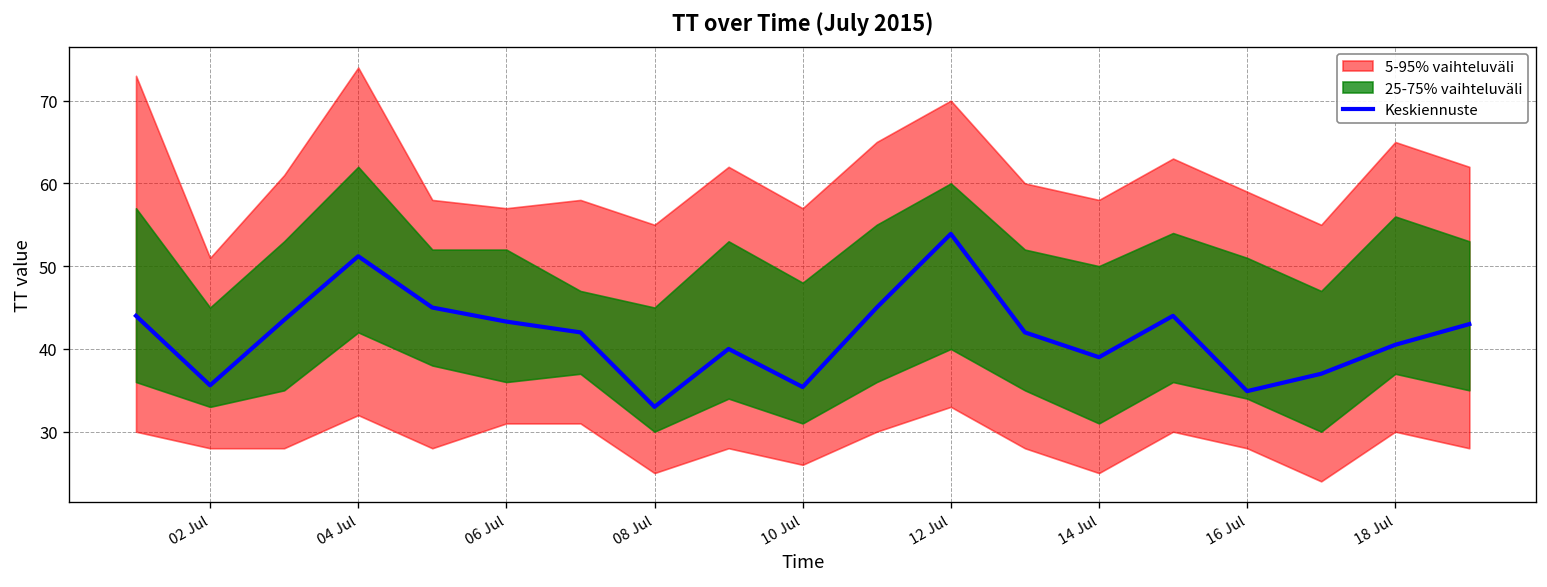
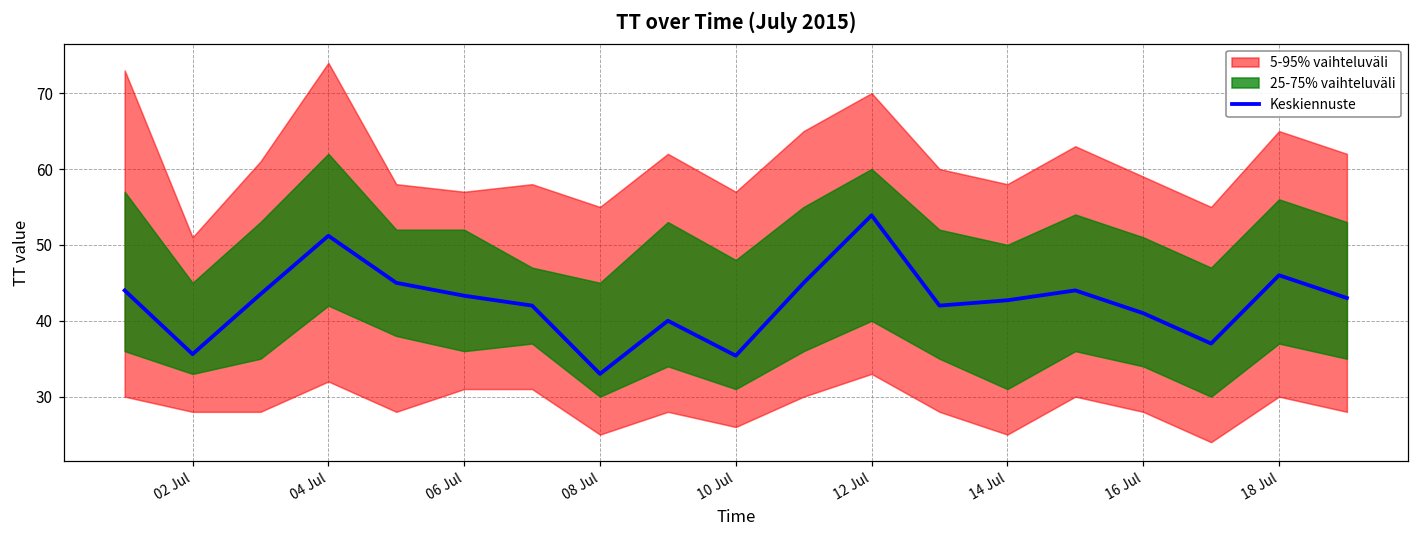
  {
    "Keskiennuste": {
      "02 Jul": 36,
      "04 Jul": 51,
      "06 Jul": 43,
      "08 Jul": 33,
      "10 Jul": 35,
      "12 Jul": 54,
-     "14 Jul": 39,
-     "16 Jul": 35,
-     "18 Jul": 41
+     "14 Jul": 43,
+     "16 Jul": 41,
+     "18 Jul": 46
    }
  }
